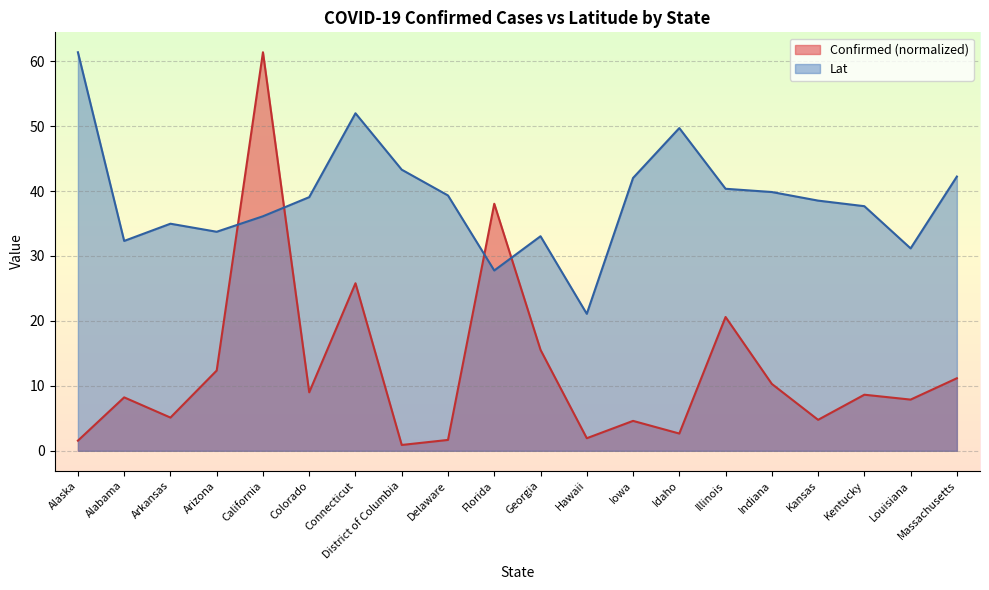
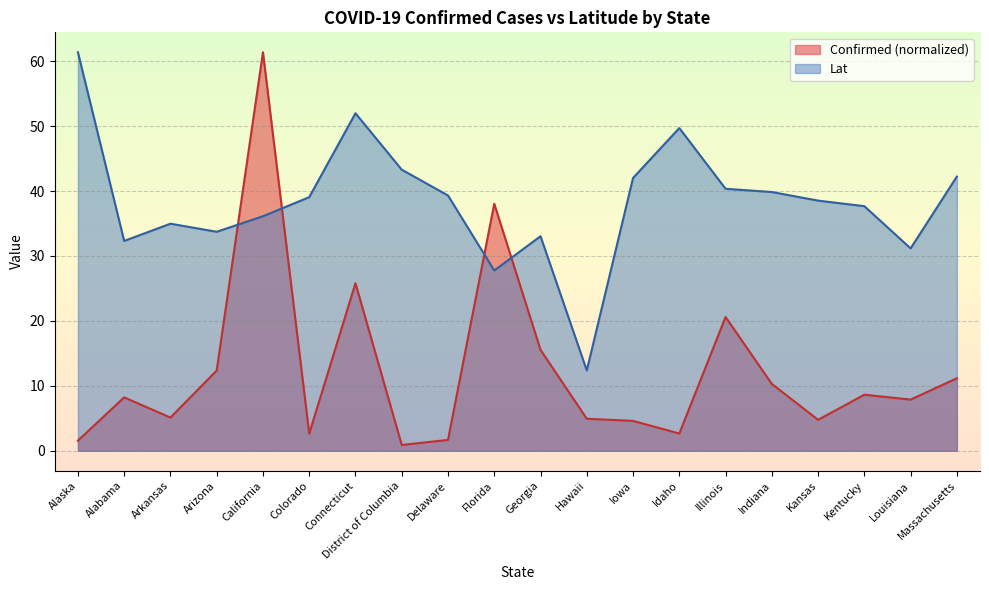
  {
    "Confirmed (normalized)": {
      "Alaska": 2,
      "Alabama": 8,
      "Arkansas": 5,
      "Arizona": 12,
      "California": 61,
-     "Colorado": 9,
+     "Colorado": 3,
      "Connecticut": 26,
      "District of Columbia": 1,
      "Delaware": 2,
      "Florida": 38,
      "Georgia": 16,
-     "Hawaii": 2,
+     "Hawaii": 5,
      "Iowa": 5,
      "Idaho": 3,
      "Illinois": 21,
      "Indiana": 10,
      "Kansas": 5,
      "Kentucky": 9,
      "Louisiana": 8,
      "Massachusetts": 11
    },
    "Lat": {
      "Alaska": 61,
      "Alabama": 32,
      "Arkansas": 35,
      "Arizona": 34,
      "California": 36,
      "Colorado": 39,
      "Connecticut": 52,
      "District of Columbia": 43,
      "Delaware": 39,
      "Florida": 28,
      "Georgia": 33,
-     "Hawaii": 21,
+     "Hawaii": 12,
      "Iowa": 42,
      "Idaho": 50,
      "Illinois": 40,
      "Indiana": 40,
      "Kansas": 39,
      "Kentucky": 38,
      "Louisiana": 31,
      "Massachusetts": 42
    }
  }
